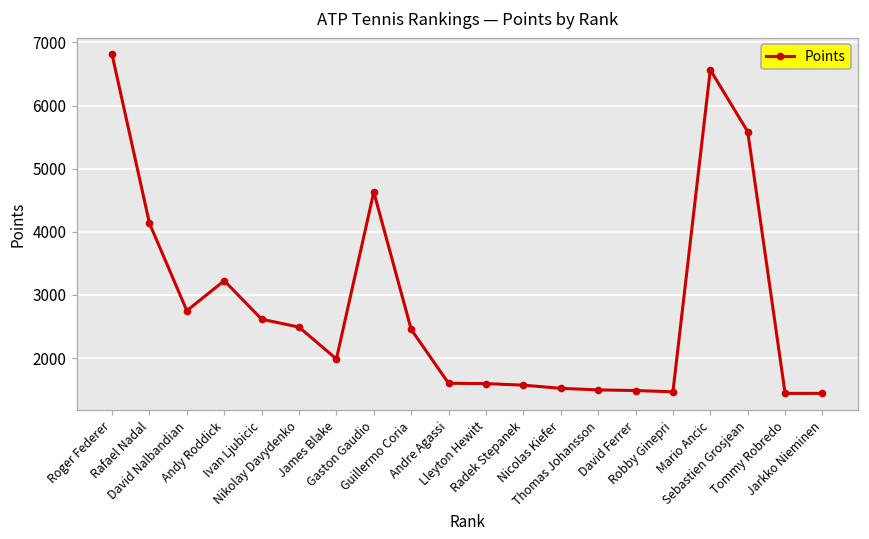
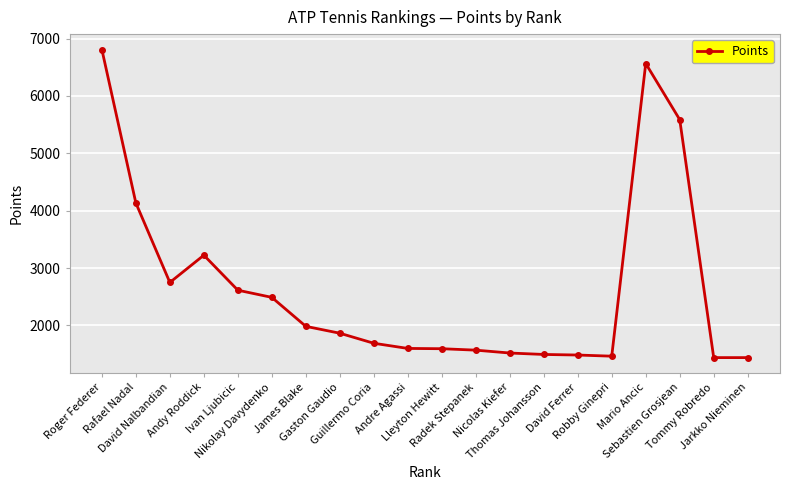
  {
    "Roger Federer": 6800,
    "Rafael Nadal": 4100,
    "David Nalbandian": 2800,
    "Andy Roddick": 3200,
    "Ivan Ljubicic": 2600,
    "Nikolay Davydenko": 2500,
    "James Blake": 2000,
-   "Gaston Gaudio": 4600,
-   "Guillermo Coria": 2500,
+   "Gaston Gaudio": 1900,
+   "Guillermo Coria": 1700,
    "Andre Agassi": 1600,
    "Lleyton Hewitt": 1600,
    "Radek Stepanek": 1600,
    "Nicolas Kiefer": 1500,
    "Thomas Johansson": 1500,
    "David Ferrer": 1500,
    "Robby Ginepri": 1500,
    "Mario Ancic": 6600,
    "Sebastien Grosjean": 5600,
    "Tommy Robredo": 1400,
    "Jarkko Nieminen": 1400
  }
